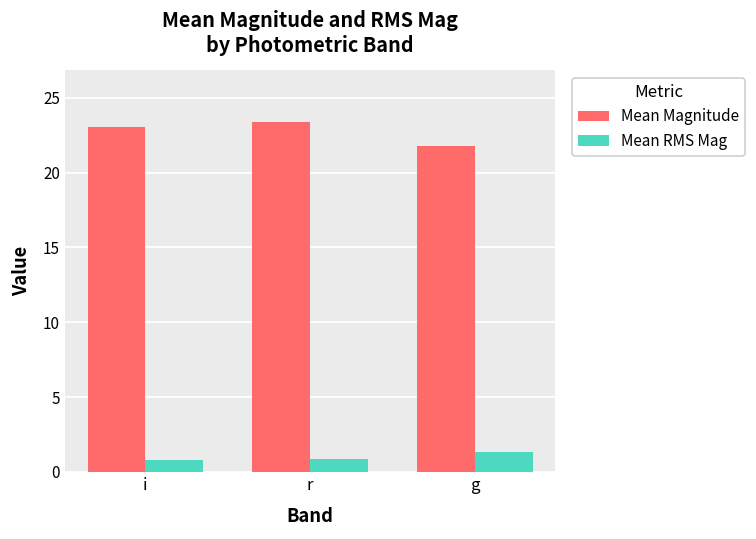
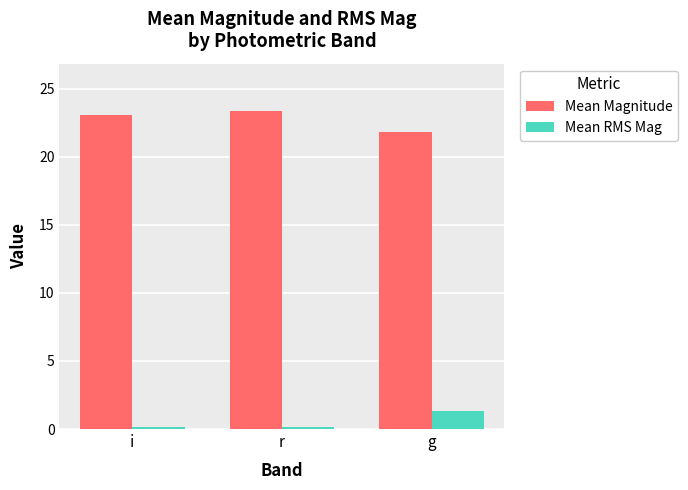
  {
    "Mean Magnitude": {
      "i": 23.1,
      "r": 23.4,
      "g": 21.8
    },
    "Mean RMS Mag": {
-     "i": 0.8,
-     "r": 0.8,
+     "i": 0.1,
+     "r": 0.1,
      "g": 1.4
    }
  }
